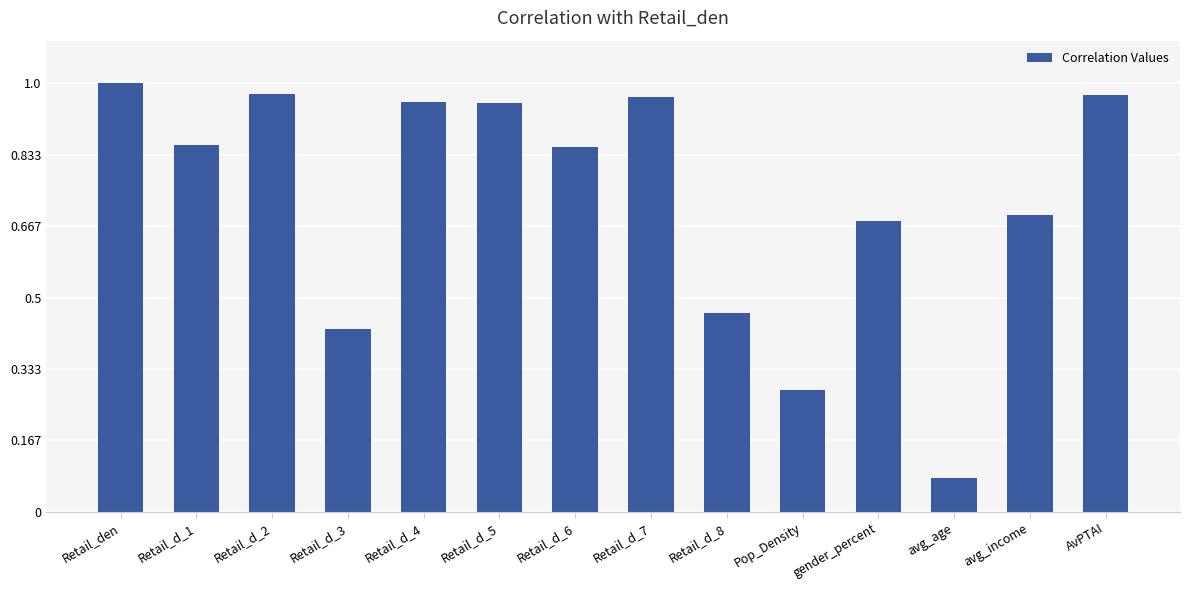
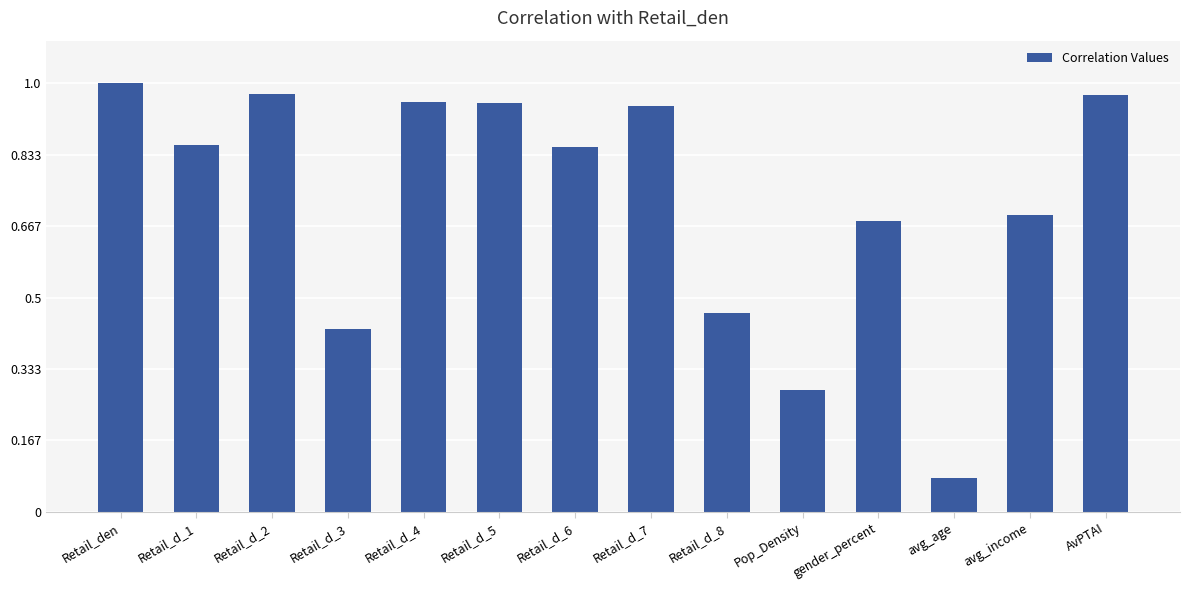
  {
    "Retail_den": 1.00,
    "Retail_d_1": 0.86,
    "Retail_d_2": 0.97,
    "Retail_d_3": 0.43,
    "Retail_d_4": 0.96,
    "Retail_d_5": 0.96,
    "Retail_d_6": 0.85,
-   "Retail_d_7": 0.97,
+   "Retail_d_7": 0.95,
    "Retail_d_8": 0.46,
    "Pop_Density": 0.28,
    "gender_percent": 0.68,
    "avg_age": 0.08,
    "avg_income": 0.69,
    "AvPTAI": 0.97
  }
